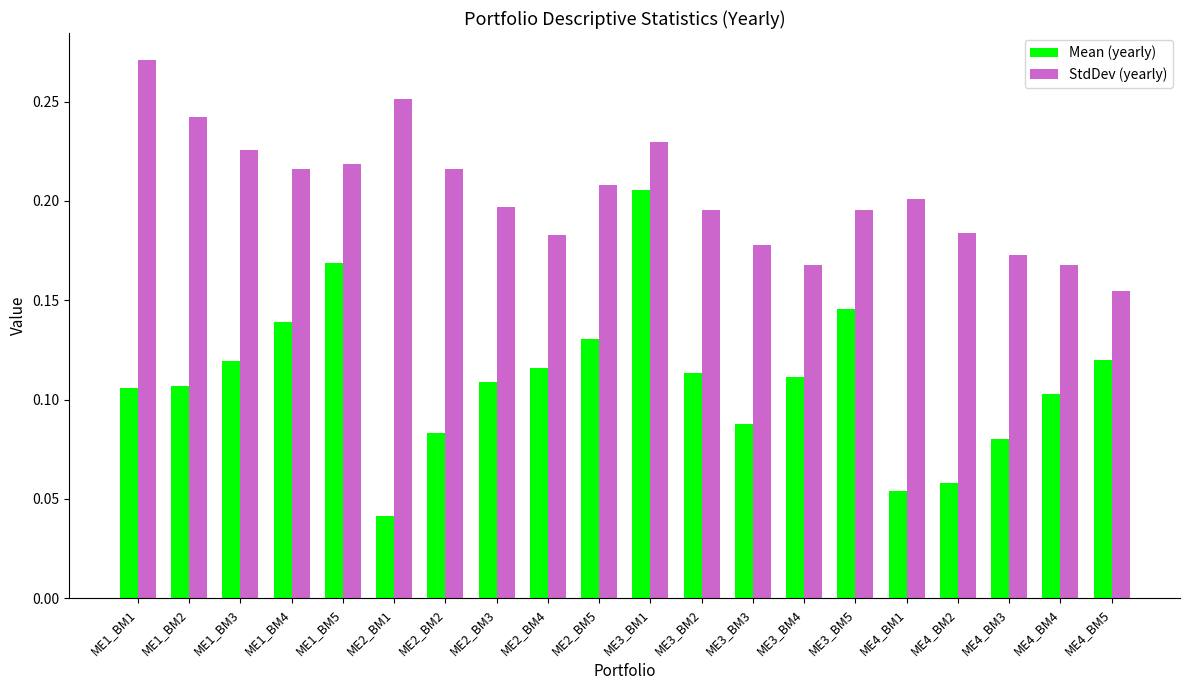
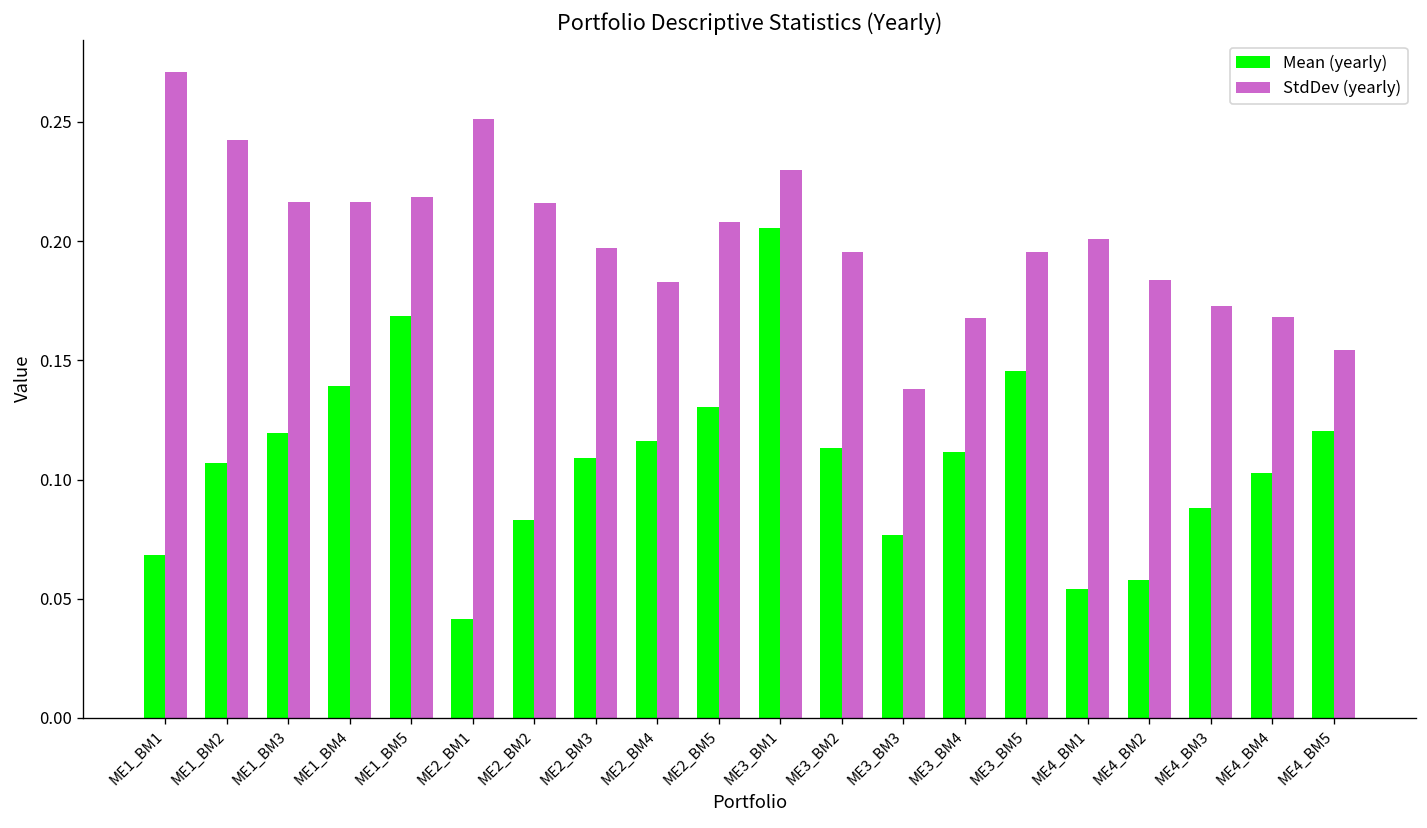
  {
    "Mean (yearly)": {
-     "ME1_BM1": 0.106,
+     "ME1_BM1": 0.068,
      "ME1_BM2": 0.107,
      "ME1_BM3": 0.119,
      "ME1_BM4": 0.139,
      "ME1_BM5": 0.169,
      "ME2_BM1": 0.041,
      "ME2_BM2": 0.083,
      "ME2_BM3": 0.109,
      "ME2_BM4": 0.116,
      "ME2_BM5": 0.130,
      "ME3_BM1": 0.206,
      "ME3_BM2": 0.113,
-     "ME3_BM3": 0.088,
+     "ME3_BM3": 0.077,
      "ME3_BM4": 0.112,
      "ME3_BM5": 0.145,
      "ME4_BM1": 0.054,
      "ME4_BM2": 0.058,
-     "ME4_BM3": 0.080,
+     "ME4_BM3": 0.088,
      "ME4_BM4": 0.103,
      "ME4_BM5": 0.120
    },
    "StdDev (yearly)": {
      "ME1_BM1": 0.271,
      "ME1_BM2": 0.242,
-     "ME1_BM3": 0.226,
+     "ME1_BM3": 0.217,
      "ME1_BM4": 0.216,
      "ME1_BM5": 0.218,
      "ME2_BM1": 0.251,
      "ME2_BM2": 0.216,
      "ME2_BM3": 0.197,
      "ME2_BM4": 0.183,
      "ME2_BM5": 0.208,
      "ME3_BM1": 0.230,
      "ME3_BM2": 0.195,
-     "ME3_BM3": 0.178,
+     "ME3_BM3": 0.138,
      "ME3_BM4": 0.168,
      "ME3_BM5": 0.195,
      "ME4_BM1": 0.201,
      "ME4_BM2": 0.184,
      "ME4_BM3": 0.173,
      "ME4_BM4": 0.168,
      "ME4_BM5": 0.154
    }
  }
